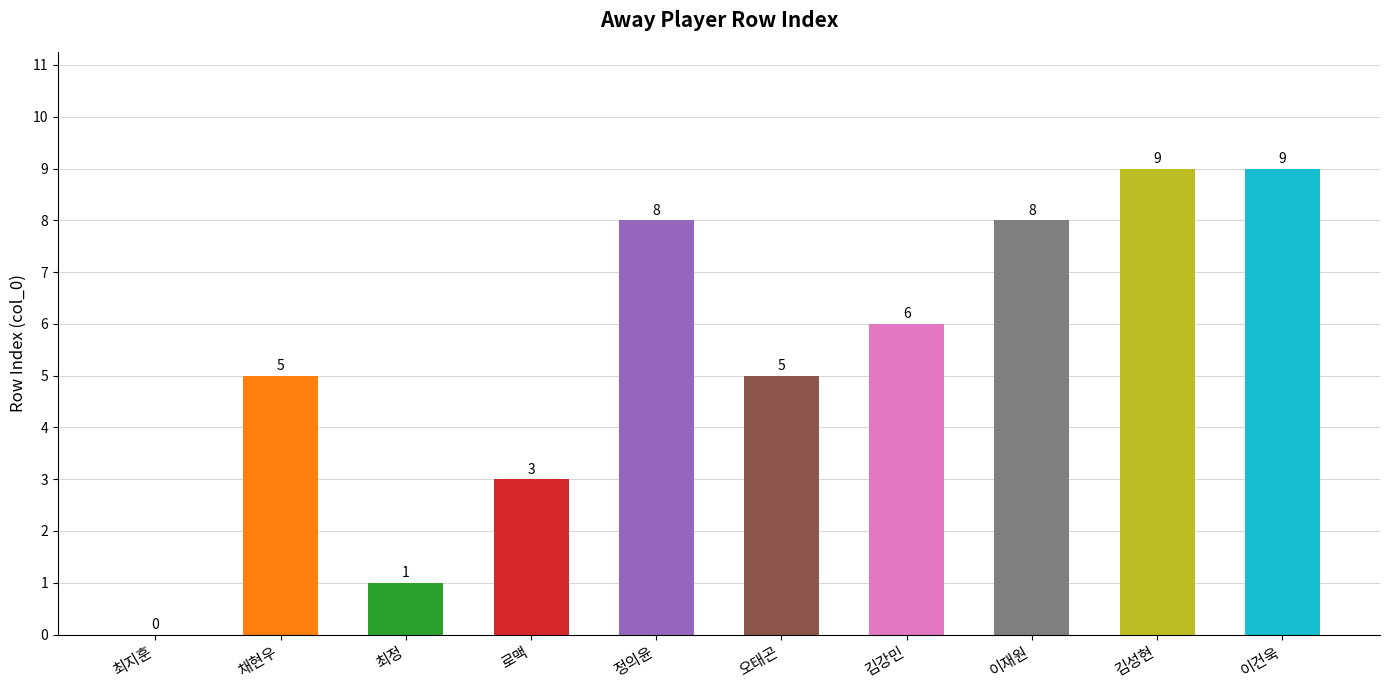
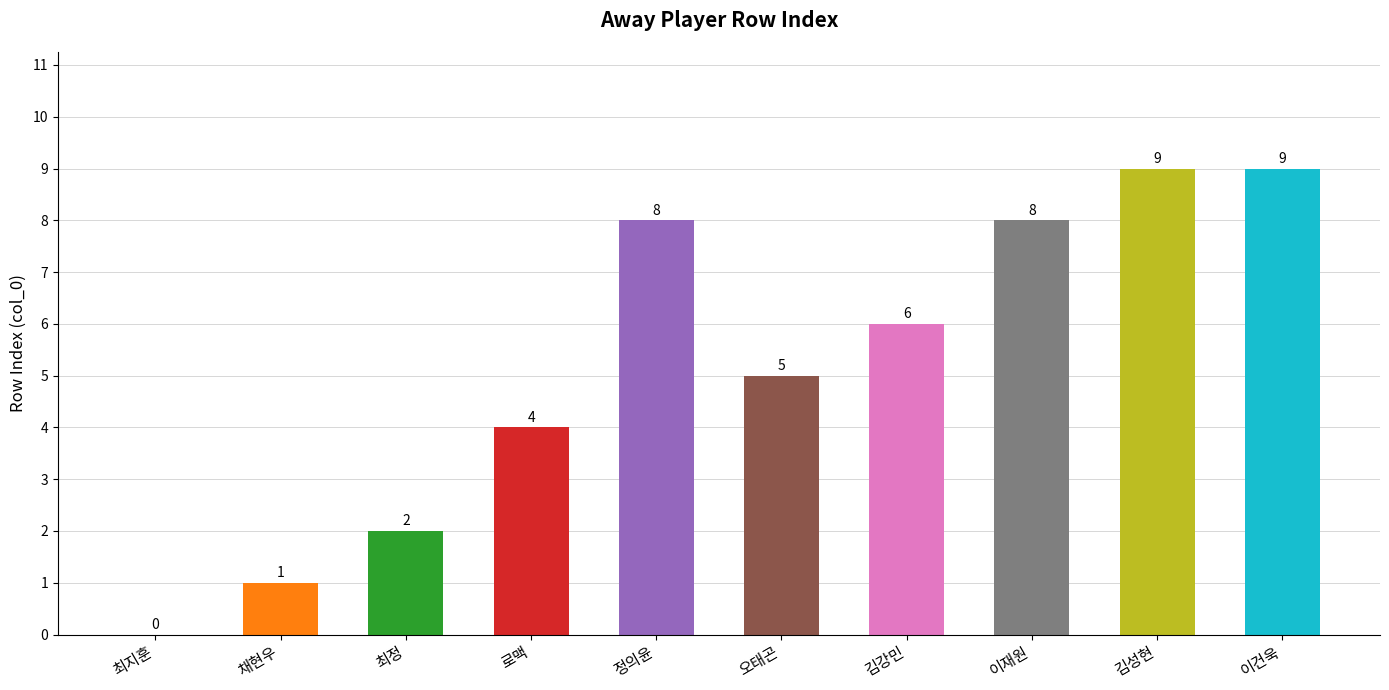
  {
    "최지훈": 0,
-   "채현우": 5,
-   "최정": 1,
-   "로맥": 3,
+   "채현우": 1,
+   "최정": 2,
+   "로맥": 4,
    "정의윤": 8,
    "오태곤": 5,
    "김강민": 6,
    "이재원": 8,
    "김성현": 9,
    "이건욱": 9
  }
